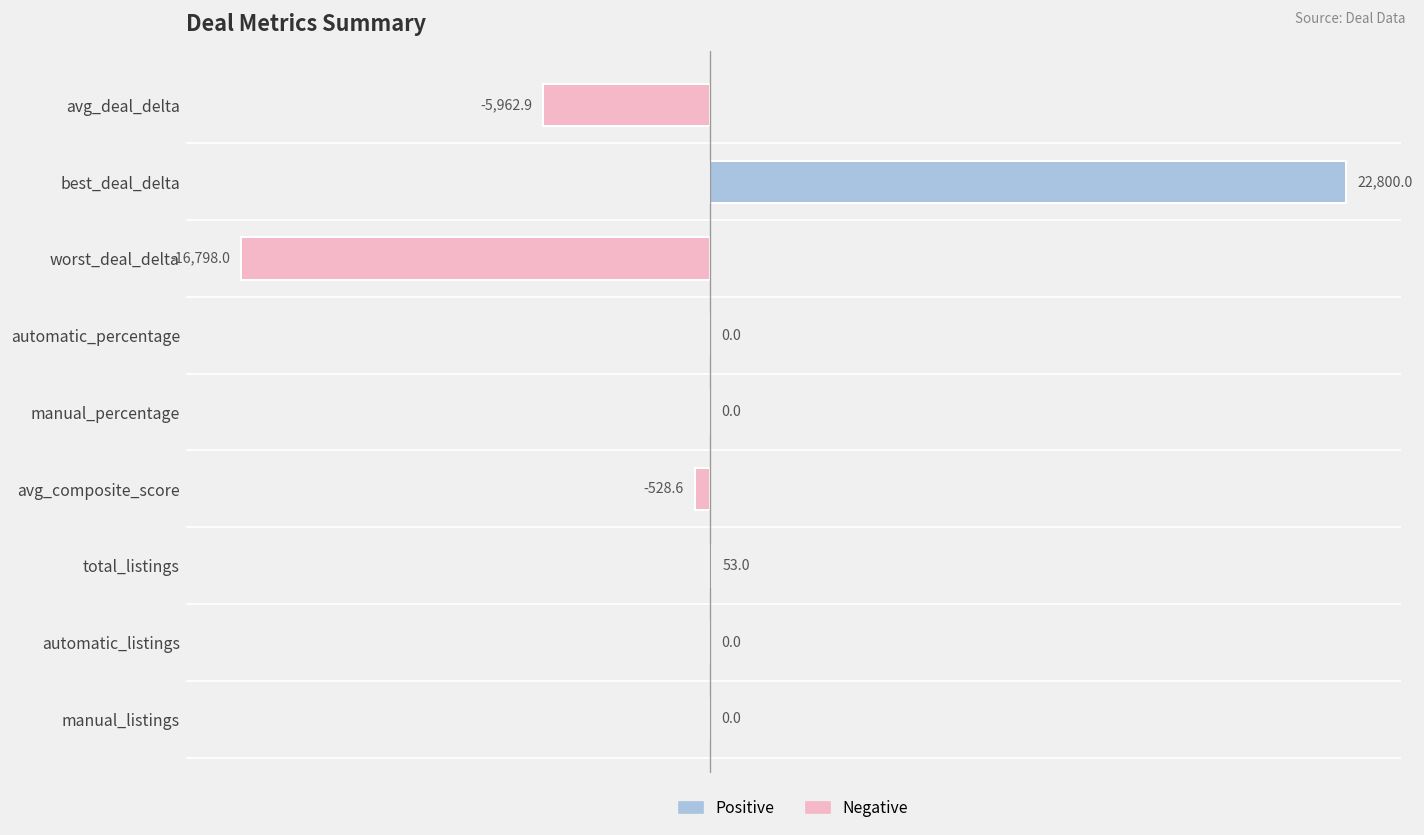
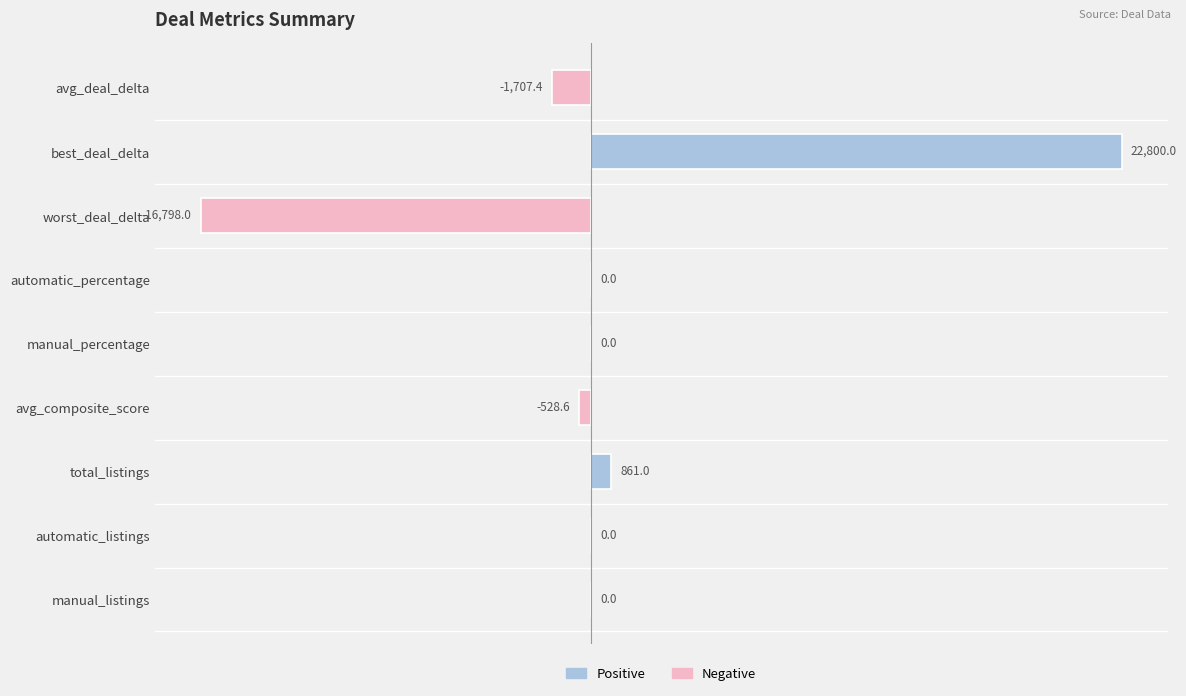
  {
-   "avg_deal_delta": "-5,962.9",
+   "avg_deal_delta": "-1,707.4",
    "best_deal_delta": "22,800.0",
    "worst_deal_delta": "-16,798.0",
    "automatic_percentage": "0.0",
    "manual_percentage": "0.0",
    "avg_composite_score": "-528.6",
-   "total_listings": "53.0",
+   "total_listings": "861.0",
    "automatic_listings": "0.0",
    "manual_listings": "0.0"
  }
